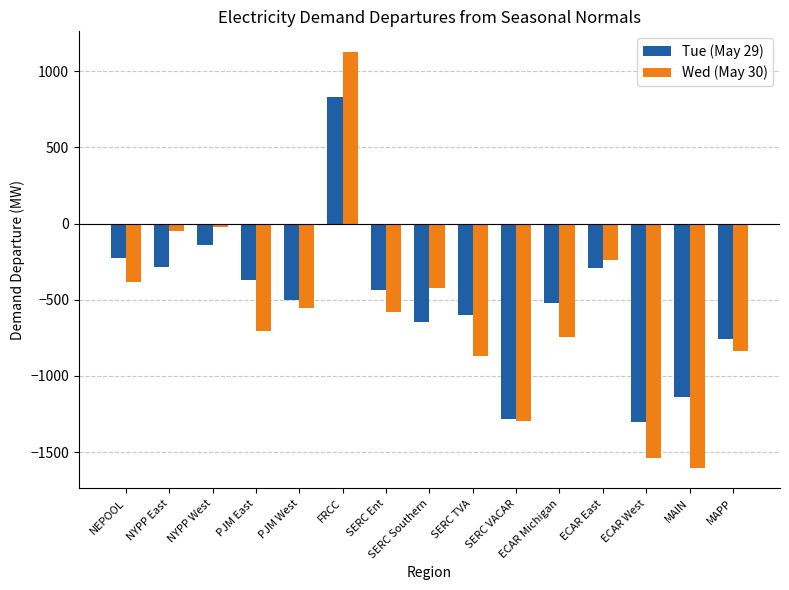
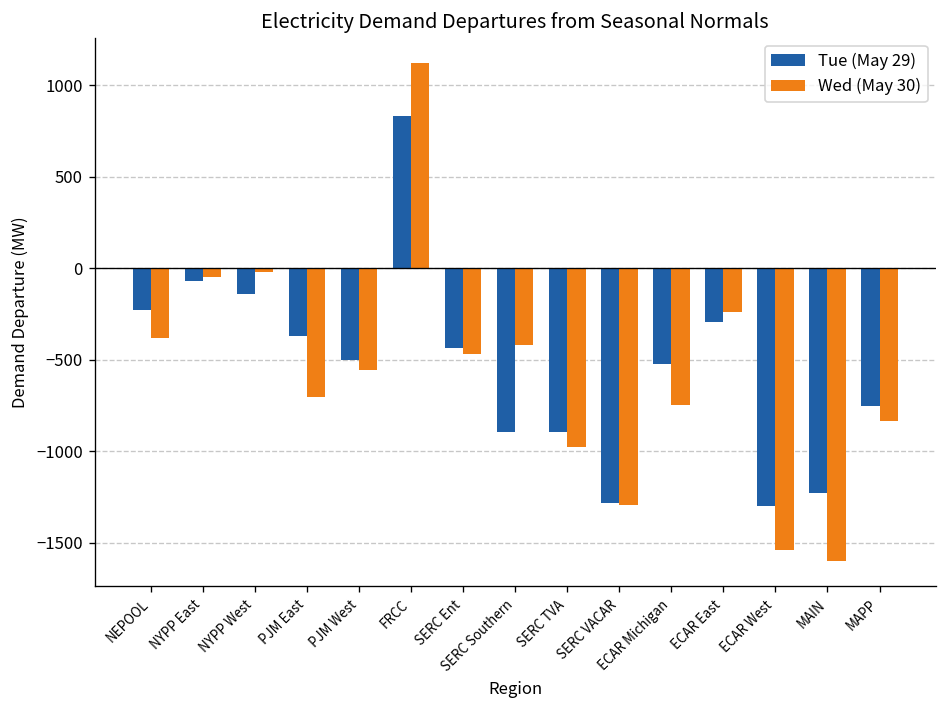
  {
    "Tue (May 29)": {
      "NEPOOL": -230,
-     "NYPP East": -290,
+     "NYPP East": -70,
      "NYPP West": -140,
      "PJM East": -370,
      "PJM West": -500,
      "FRCC": 830,
      "SERC Ent": -440,
-     "SERC Southern": -650,
-     "SERC TVA": -600,
+     "SERC Southern": -890,
+     "SERC TVA": -900,
      "SERC VACAR": -1280,
      "ECAR Michigan": -520,
      "ECAR East": -290,
      "ECAR West": -1300,
-     "MAIN": -1140,
+     "MAIN": -1230,
      "MAPP": -760
    },
    "Wed (May 30)": {
      "NEPOOL": -380,
      "NYPP East": -50,
      "NYPP West": -20,
      "PJM East": -700,
      "PJM West": -560,
      "FRCC": 1130,
-     "SERC Ent": -580,
+     "SERC Ent": -470,
      "SERC Southern": -420,
-     "SERC TVA": -870,
+     "SERC TVA": -980,
      "SERC VACAR": -1290,
      "ECAR Michigan": -750,
      "ECAR East": -240,
      "ECAR West": -1540,
      "MAIN": -1600,
      "MAPP": -830
    }
  }
